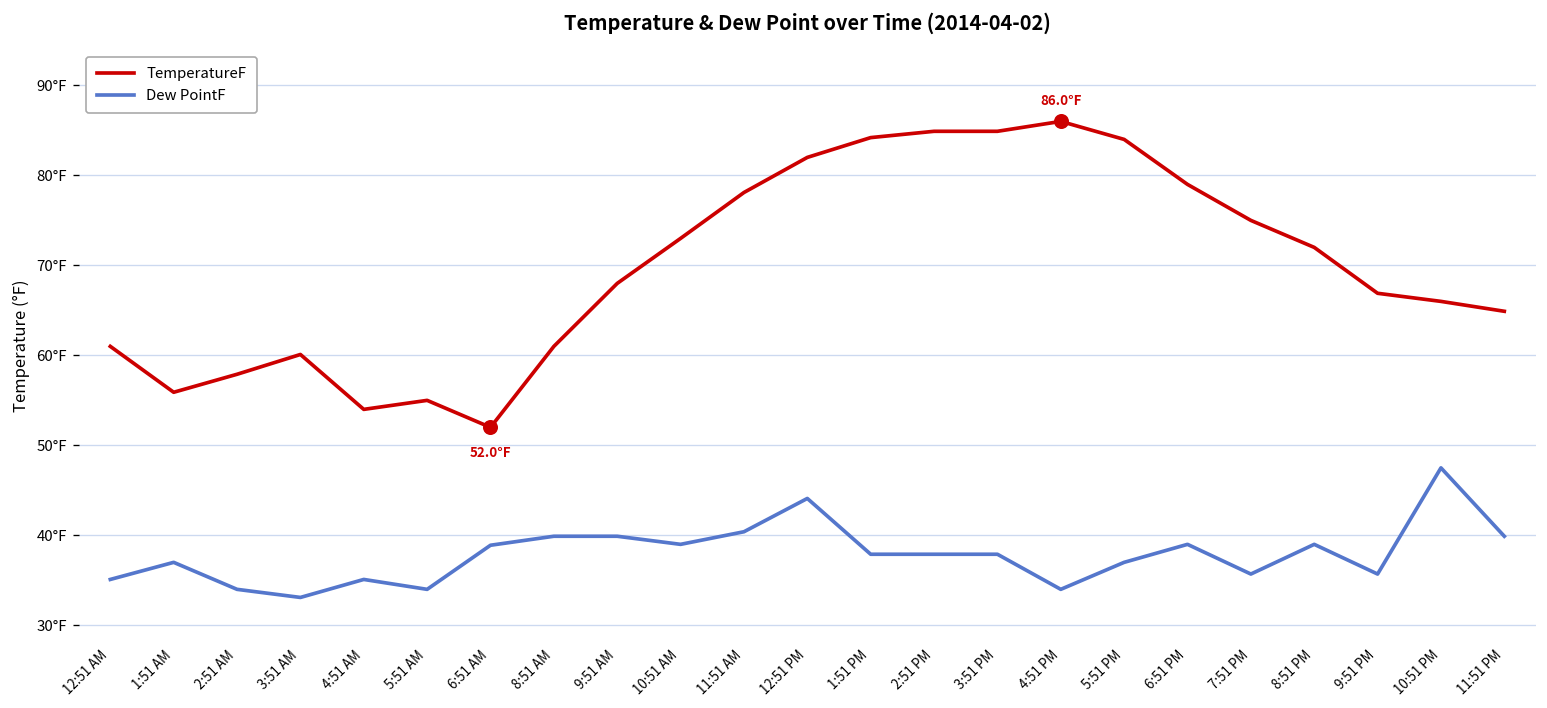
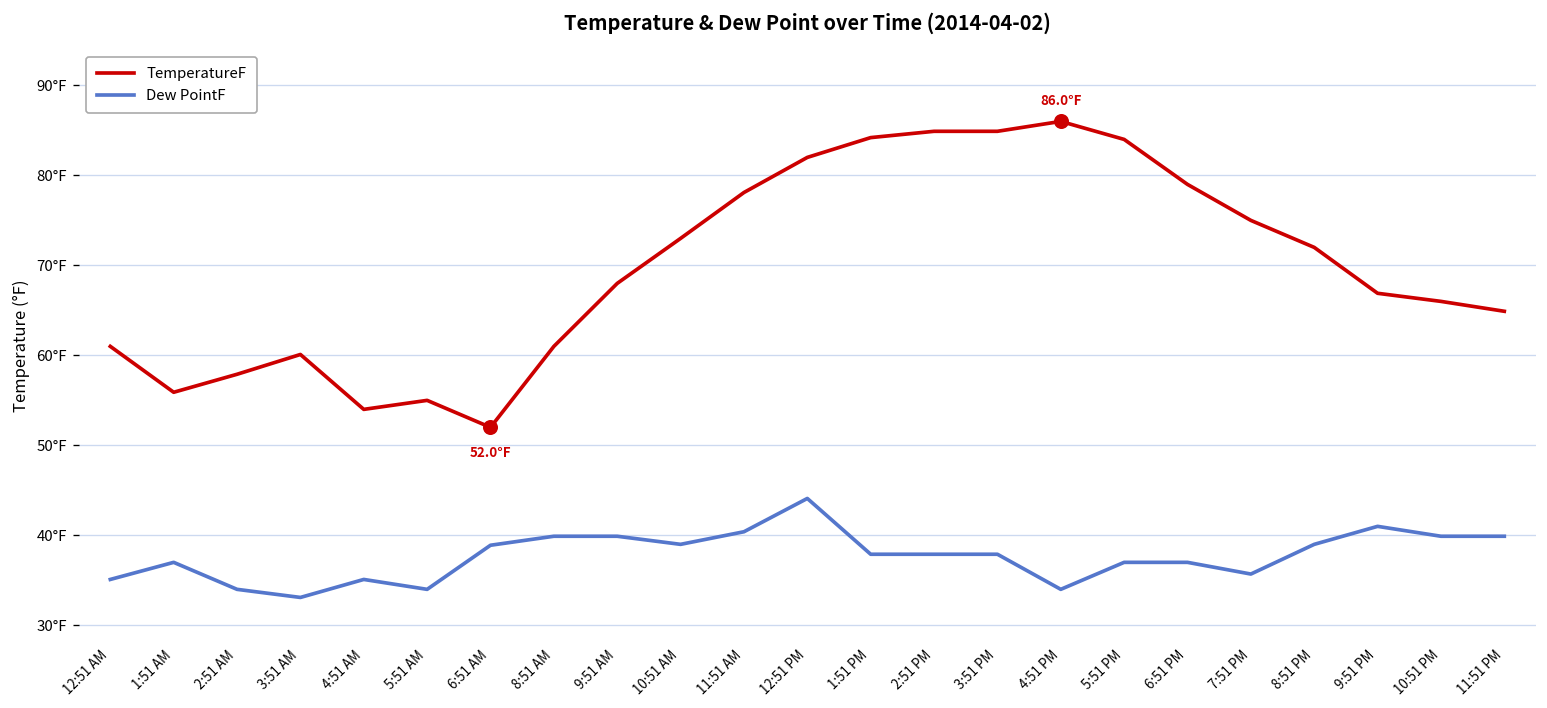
  {
    "Dew PointF": {
      "12:51 AM": "35°F",
      "1:51 AM": "37°F",
      "2:51 AM": "34°F",
      "3:51 AM": "33°F",
      "4:51 AM": "35°F",
      "5:51 AM": "34°F",
      "6:51 AM": "39°F",
      "8:51 AM": "40°F",
      "9:51 AM": "40°F",
      "10:51 AM": "39°F",
      "11:51 AM": "40°F",
      "12:51 PM": "44°F",
      "1:51 PM": "38°F",
      "2:51 PM": "38°F",
      "3:51 PM": "38°F",
      "4:51 PM": "34°F",
      "5:51 PM": "37°F",
-     "6:51 PM": "39°F",
+     "6:51 PM": "37°F",
      "7:51 PM": "36°F",
      "8:51 PM": "39°F",
-     "9:51 PM": "36°F",
-     "10:51 PM": "48°F",
+     "9:51 PM": "41°F",
+     "10:51 PM": "40°F",
      "11:51 PM": "40°F"
    }
  }
